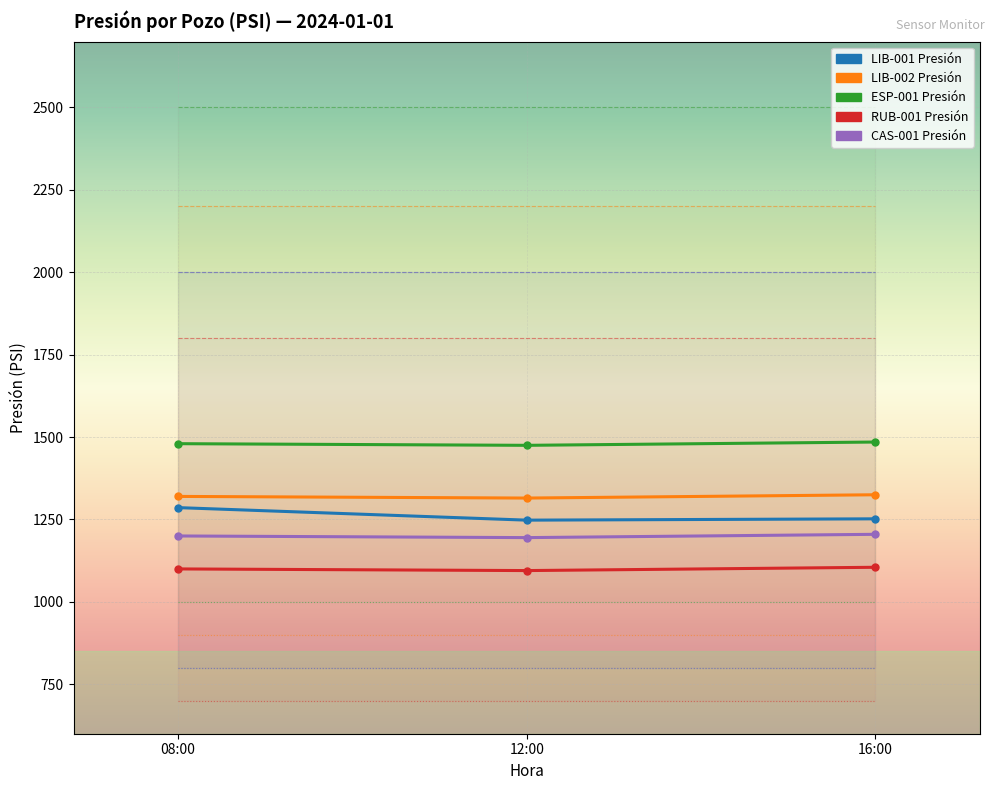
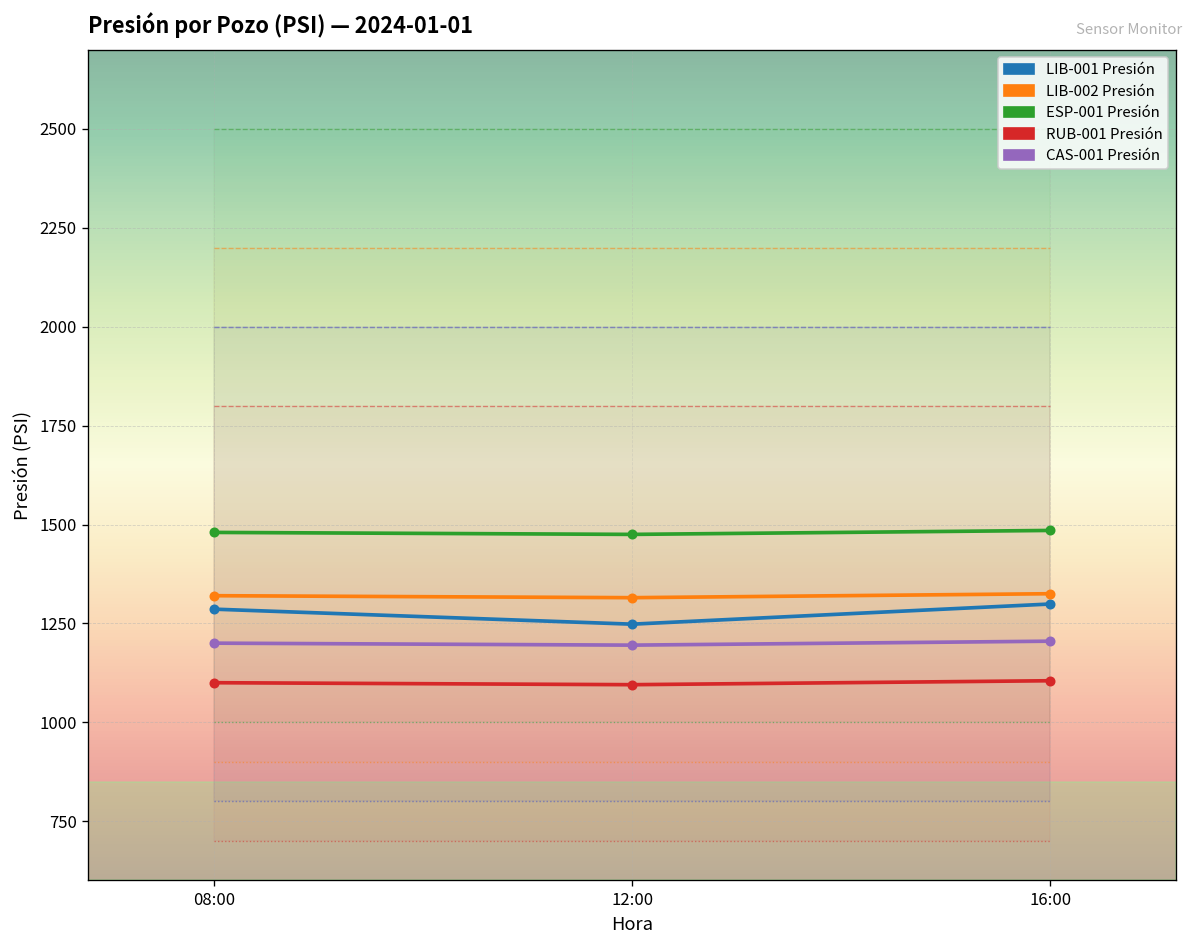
  {
    "LIB-001 Presión": {
      "08:00": 1290,
      "12:00": 1250,
-     "16:00": 1250
+     "16:00": 1300
    }
  }
